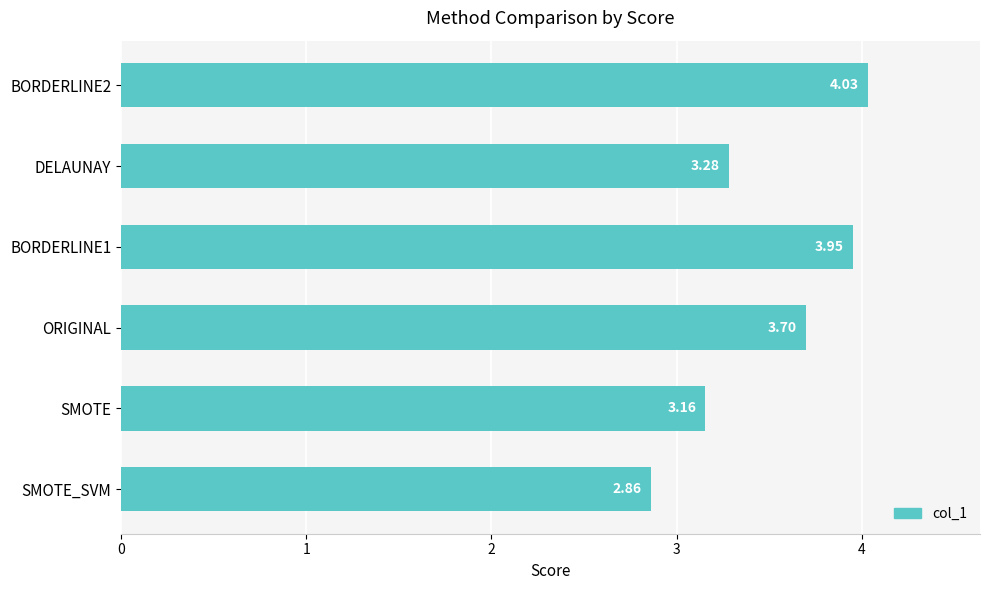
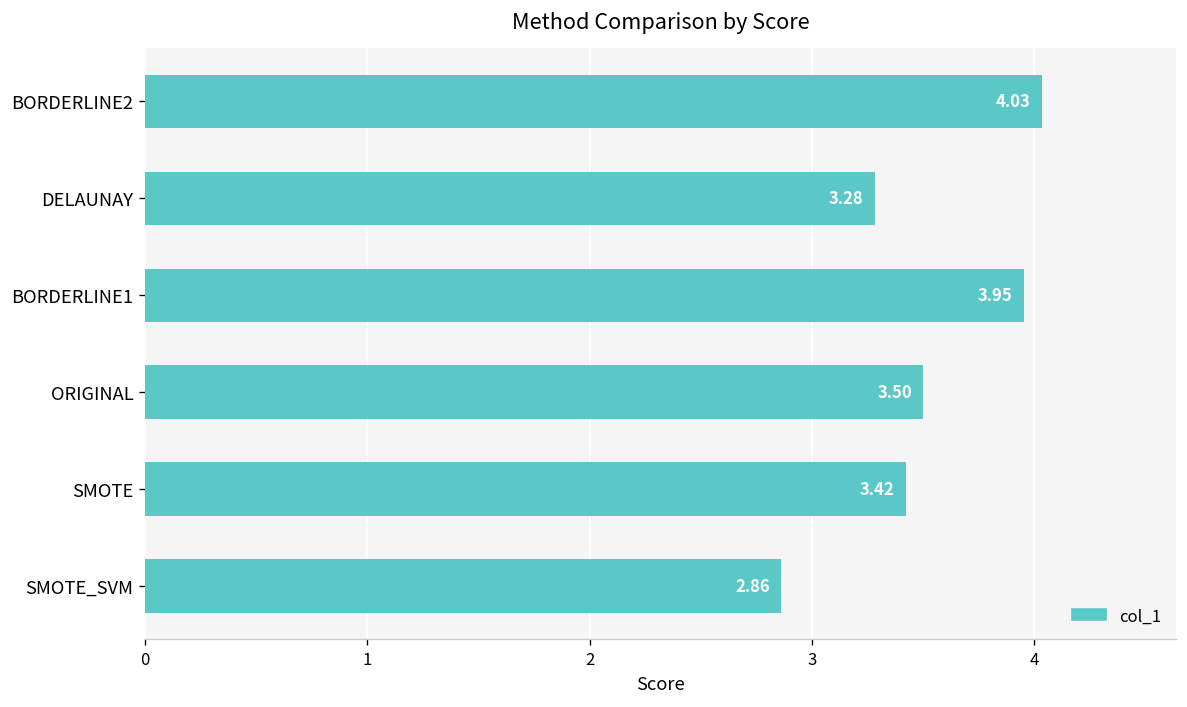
  {
    "BORDERLINE2": 4.03,
    "DELAUNAY": 3.28,
    "BORDERLINE1": 3.95,
-   "ORIGINAL": 3.70,
-   "SMOTE": 3.16,
+   "ORIGINAL": 3.50,
+   "SMOTE": 3.42,
    "SMOTE_SVM": 2.86
  }
